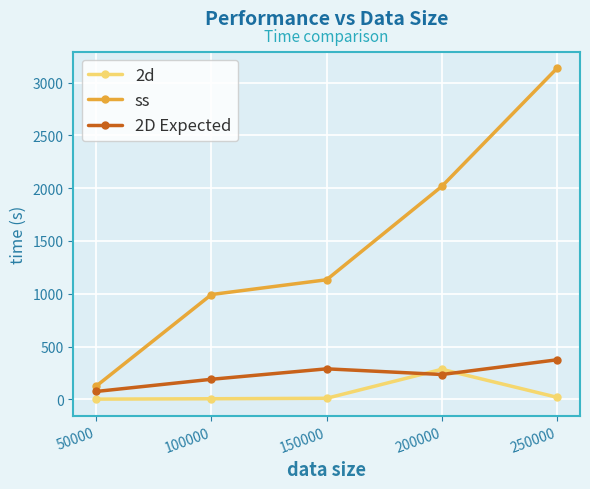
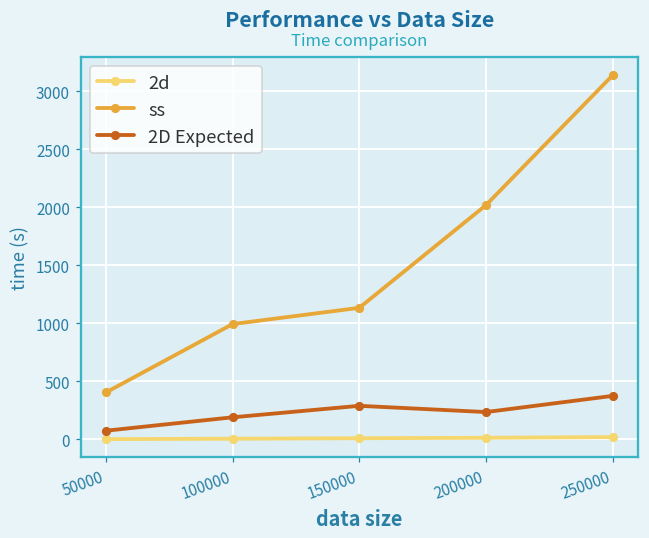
  {
    "2d": {
      "50000": 0,
      "100000": 10,
      "150000": 10,
-     "200000": 280,
+     "200000": 10,
      "250000": 20
    },
    "ss": {
-     "50000": 130,
+     "50000": 400,
      "100000": 990,
      "150000": 1130,
      "200000": 2020,
      "250000": 3140
    },
    "2D Expected": {
      "50000": 70,
      "100000": 190,
      "150000": 290,
      "200000": 230,
      "250000": 370
    }
  }
